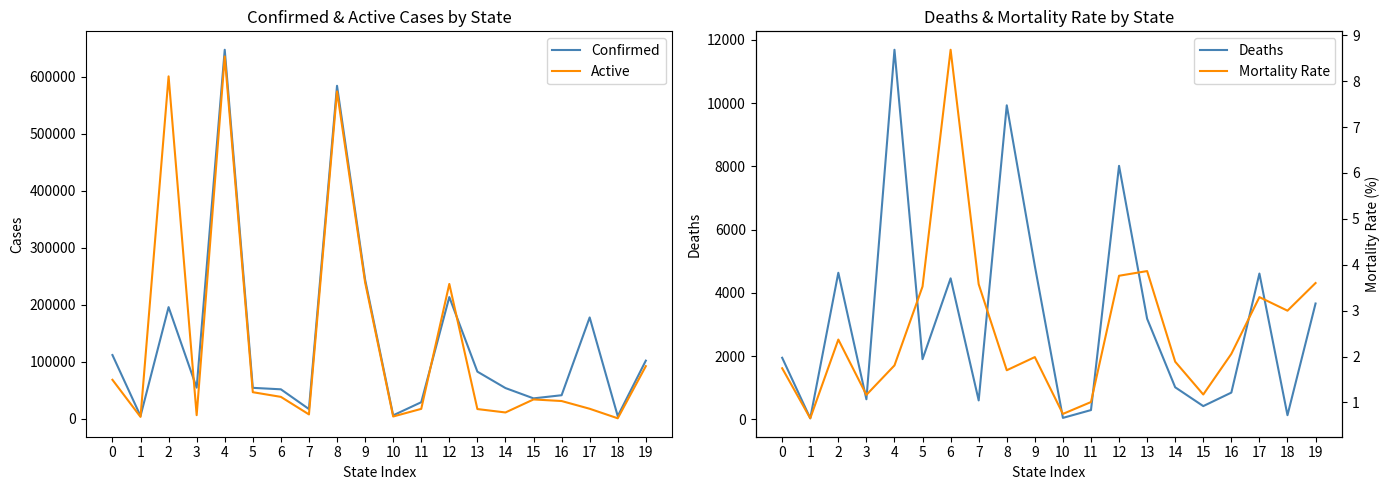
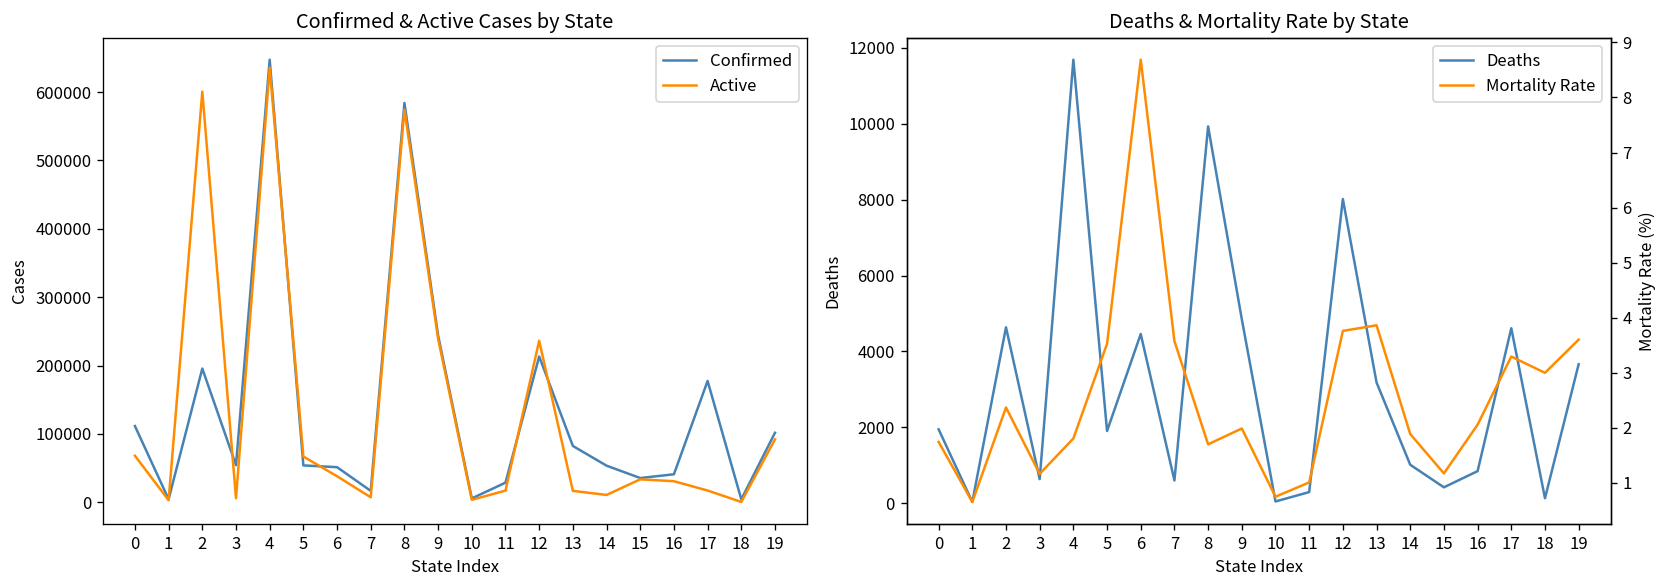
  {
    "Confirmed & Active Cases by State": {
      "Confirmed": {
        "0": 110000,
        "2": 200000,
        "3": 50000,
        "4": 650000,
        "5": 50000,
        "6": 50000,
        "7": 20000,
        "8": 580000,
        "9": 240000,
        "11": 30000,
        "12": 210000,
        "13": 80000,
        "14": 50000,
        "16": 40000,
        "17": 180000,
        "19": 100000
      },
      "Active": {
        "0": 70000,
        "2": 600000,
        "3": 10000,
        "4": 640000,
-       "5": 50000,
+       "5": 70000,
        "6": 40000,
        "7": 10000,
        "8": 570000,
        "9": 240000,
        "11": 20000,
        "12": 240000,
        "13": 20000,
        "14": 10000,
        "16": 30000,
        "17": 20000,
        "19": 90000
      }
    }
  }
